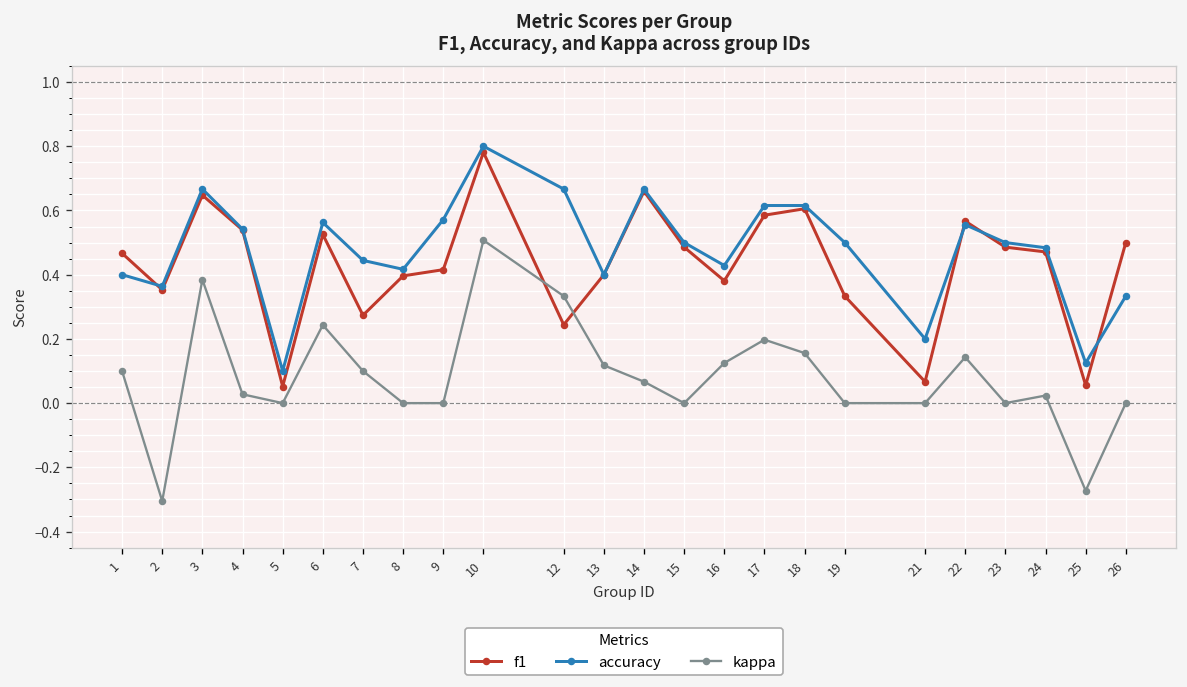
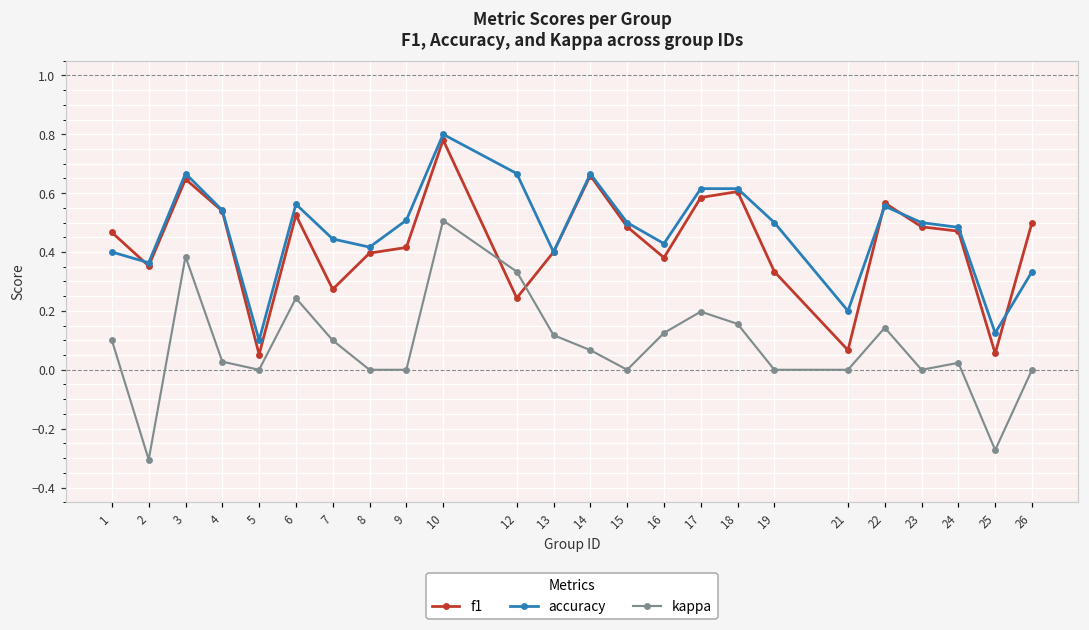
  {
    "f1": {
      "1": 0.47,
      "2": 0.35,
      "3": 0.65,
      "5": 0.05,
      "6": 0.53,
      "7": 0.27,
      "8": 0.40,
      "9": 0.42,
      "10": 0.78,
      "12": 0.24,
      "15": 0.49,
      "16": 0.38,
      "17": 0.59,
      "18": 0.61,
      "19": 0.33,
      "21": 0.07,
      "22": 0.57,
      "23": 0.49,
      "24": 0.47,
      "25": 0.06,
      "26": 0.50
    },
    "accuracy": {
      "1": 0.40,
      "2": 0.36,
      "3": 0.67,
      "5": 0.10,
      "6": 0.56,
      "7": 0.44,
      "8": 0.42,
-     "9": 0.57,
+     "9": 0.51,
      "10": 0.80,
      "12": 0.67,
      "15": 0.50,
      "16": 0.43,
      "17": 0.62,
      "18": 0.62,
      "19": 0.50,
      "21": 0.20,
      "22": 0.56,
      "23": 0.50,
      "24": 0.48,
      "25": 0.13,
      "26": 0.33
    },
    "kappa": {
      "1": 0.10,
      "2": -0.31,
      "3": 0.38,
      "4": 0.03,
      "5": 0.00,
      "6": 0.24,
      "7": 0.10,
      "8": 0.00,
      "9": 0.00,
      "10": 0.51,
      "12": 0.33,
      "13": 0.12,
      "14": 0.07,
      "15": 0.00,
      "16": 0.13,
      "17": 0.20,
      "18": 0.16,
      "19": 0.00,
      "21": 0.00,
      "22": 0.14,
      "23": 0.00,
      "24": 0.02,
      "25": -0.27,
      "26": 0.00
    }
  }
